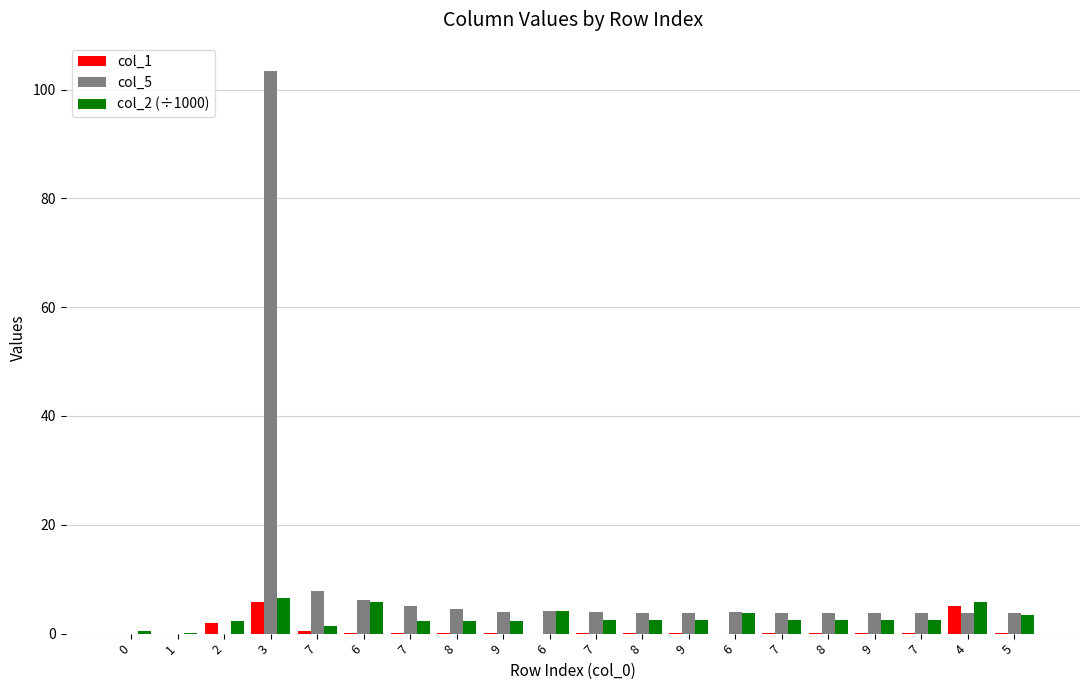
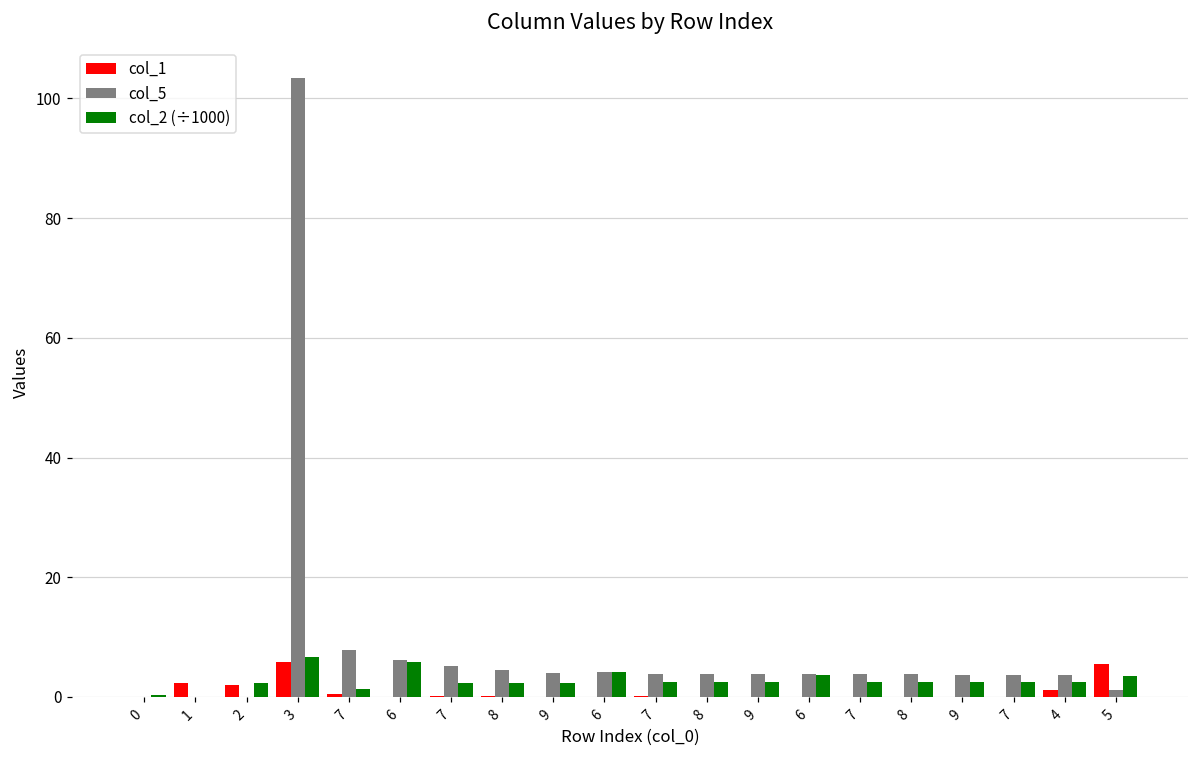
  {
    "col_1": {
      "0": 0,
-     "1": 0,
+     "1": 2,
      "2": 2,
      "3": 6,
-     "4": 5,
-     "5": 0
+     "4": 1,
+     "5": 6
    },
    "col_5": {
      "0": 0,
      "1": 0,
      "2": 0,
      "3": 103,
      "4": 4,
-     "5": 4
+     "5": 1
    },
    "col_2 (÷1000)": {
      "2": 2,
      "3": 7,
-     "4": 6,
+     "4": 2,
      "5": 3
    }
  }
